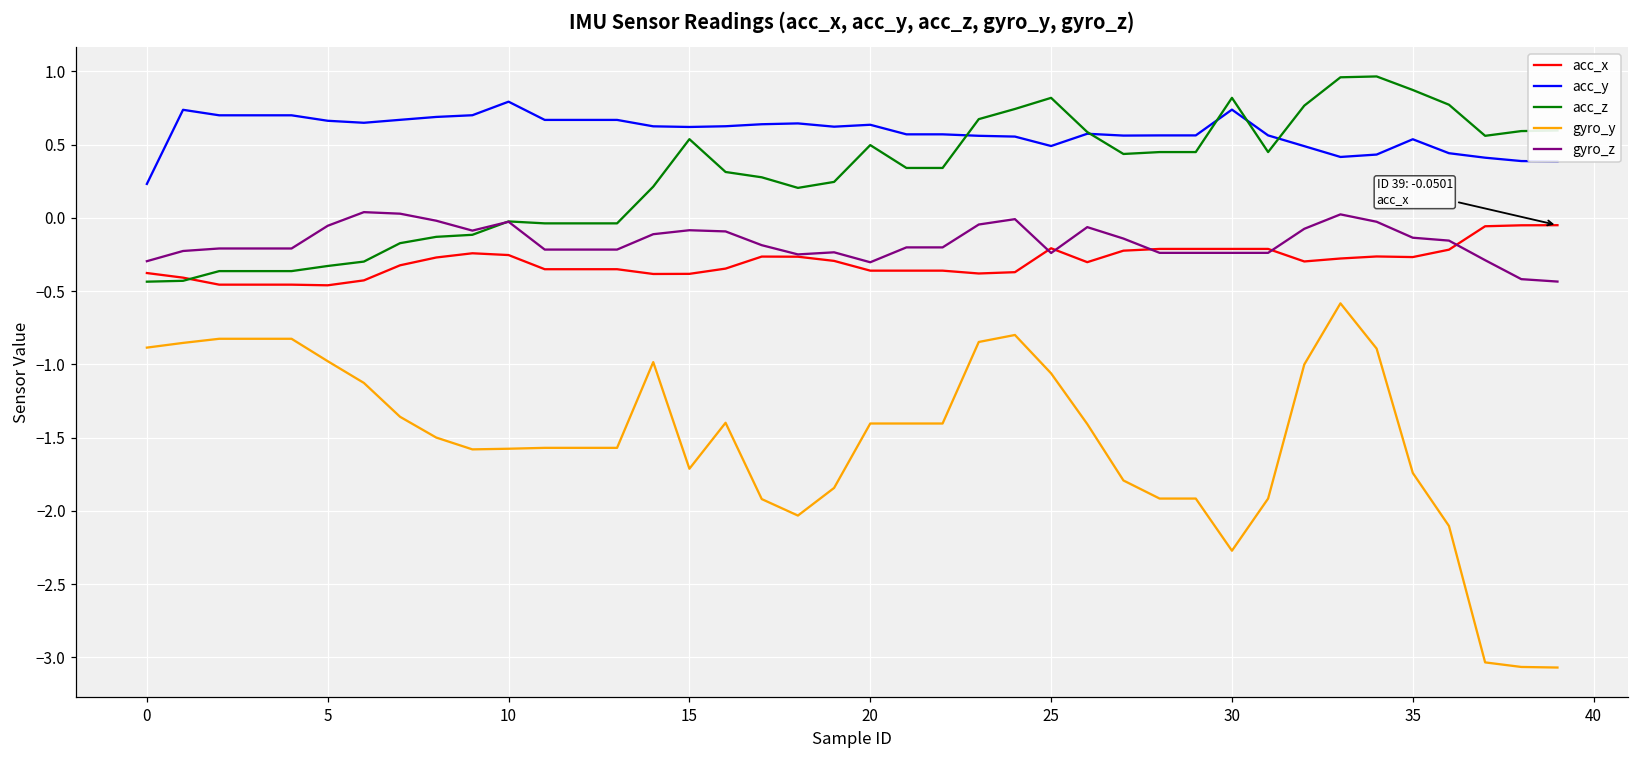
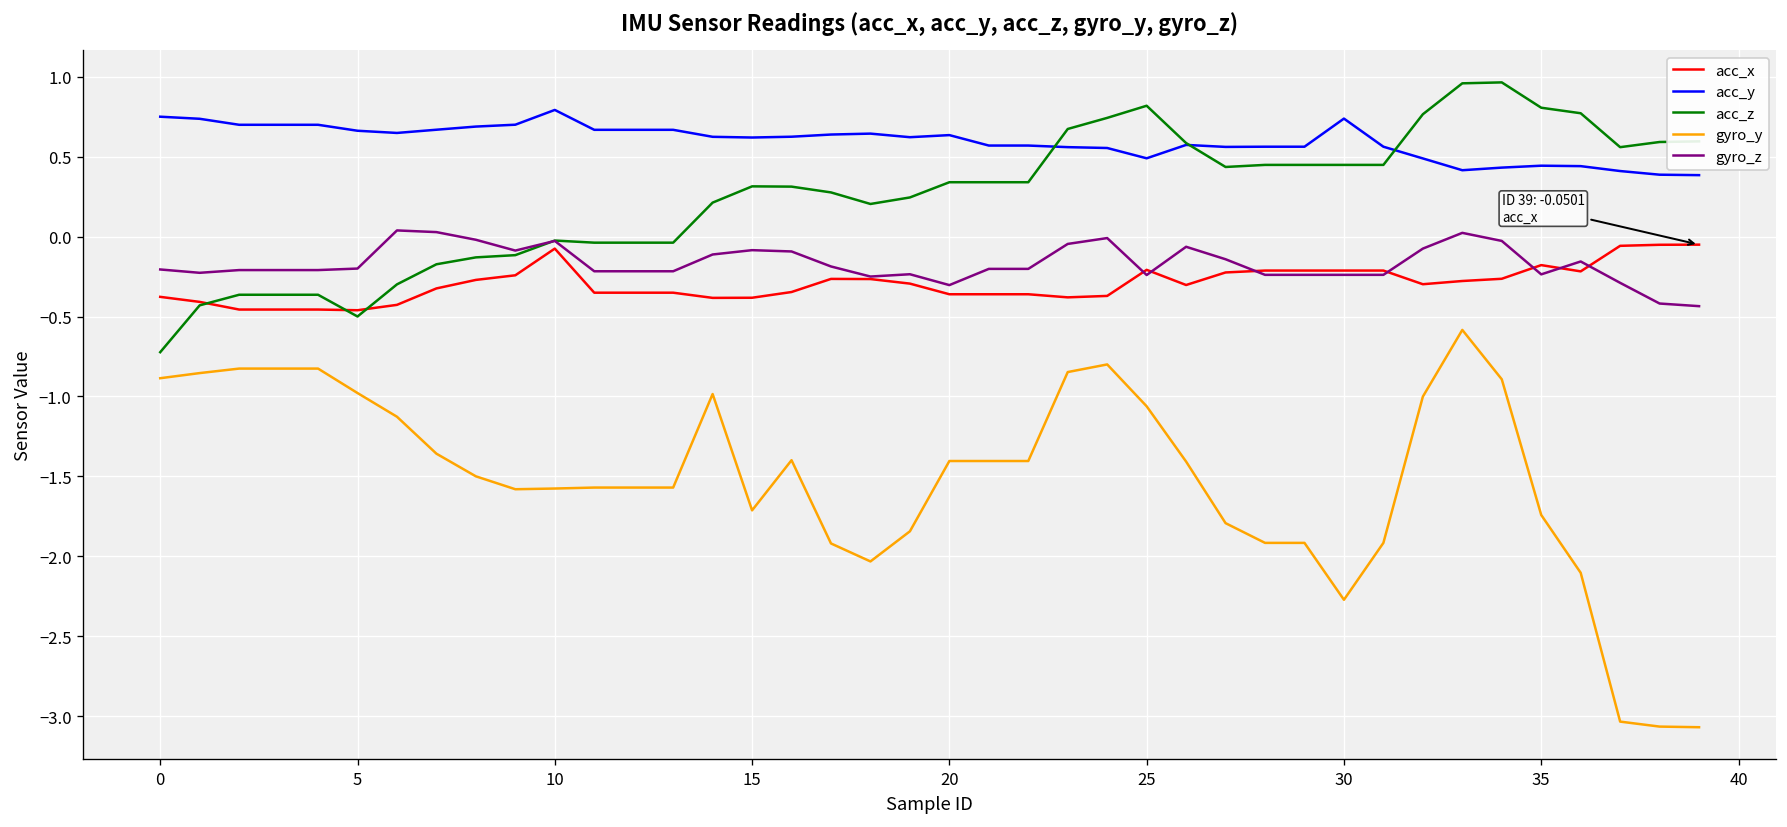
  {
    "acc_x": {
      "0": -0.38,
      "5": -0.46,
-     "10": -0.25,
+     "10": -0.07,
      "15": -0.38,
      "20": -0.36,
      "25": -0.21,
      "30": -0.21,
-     "35": -0.27
+     "35": -0.18
    },
    "acc_y": {
-     "0": 0.23,
+     "0": 0.75,
      "5": 0.66,
      "10": 0.79,
      "15": 0.62,
      "20": 0.64,
      "25": 0.49,
      "30": 0.74,
-     "35": 0.54
+     "35": 0.44
    },
    "acc_z": {
-     "0": -0.44,
-     "5": -0.33,
-     "15": 0.54,
-     "20": 0.50,
+     "0": -0.72,
+     "5": -0.50,
+     "15": 0.31,
+     "20": 0.34,
      "25": 0.82,
-     "30": 0.82,
-     "35": 0.87
+     "30": 0.45,
+     "35": 0.81
    },
    "gyro_y": {
      "0": -0.89,
      "5": -0.98,
      "10": -1.58,
      "15": -1.71,
      "20": -1.40,
      "25": -1.06,
      "30": -2.27,
      "35": -1.74
    },
    "gyro_z": {
-     "0": -0.30,
-     "5": -0.05,
+     "0": -0.21,
+     "5": -0.20,
      "15": -0.08,
      "20": -0.30,
      "25": -0.24,
      "30": -0.24,
-     "35": -0.14
+     "35": -0.24
    }
  }
